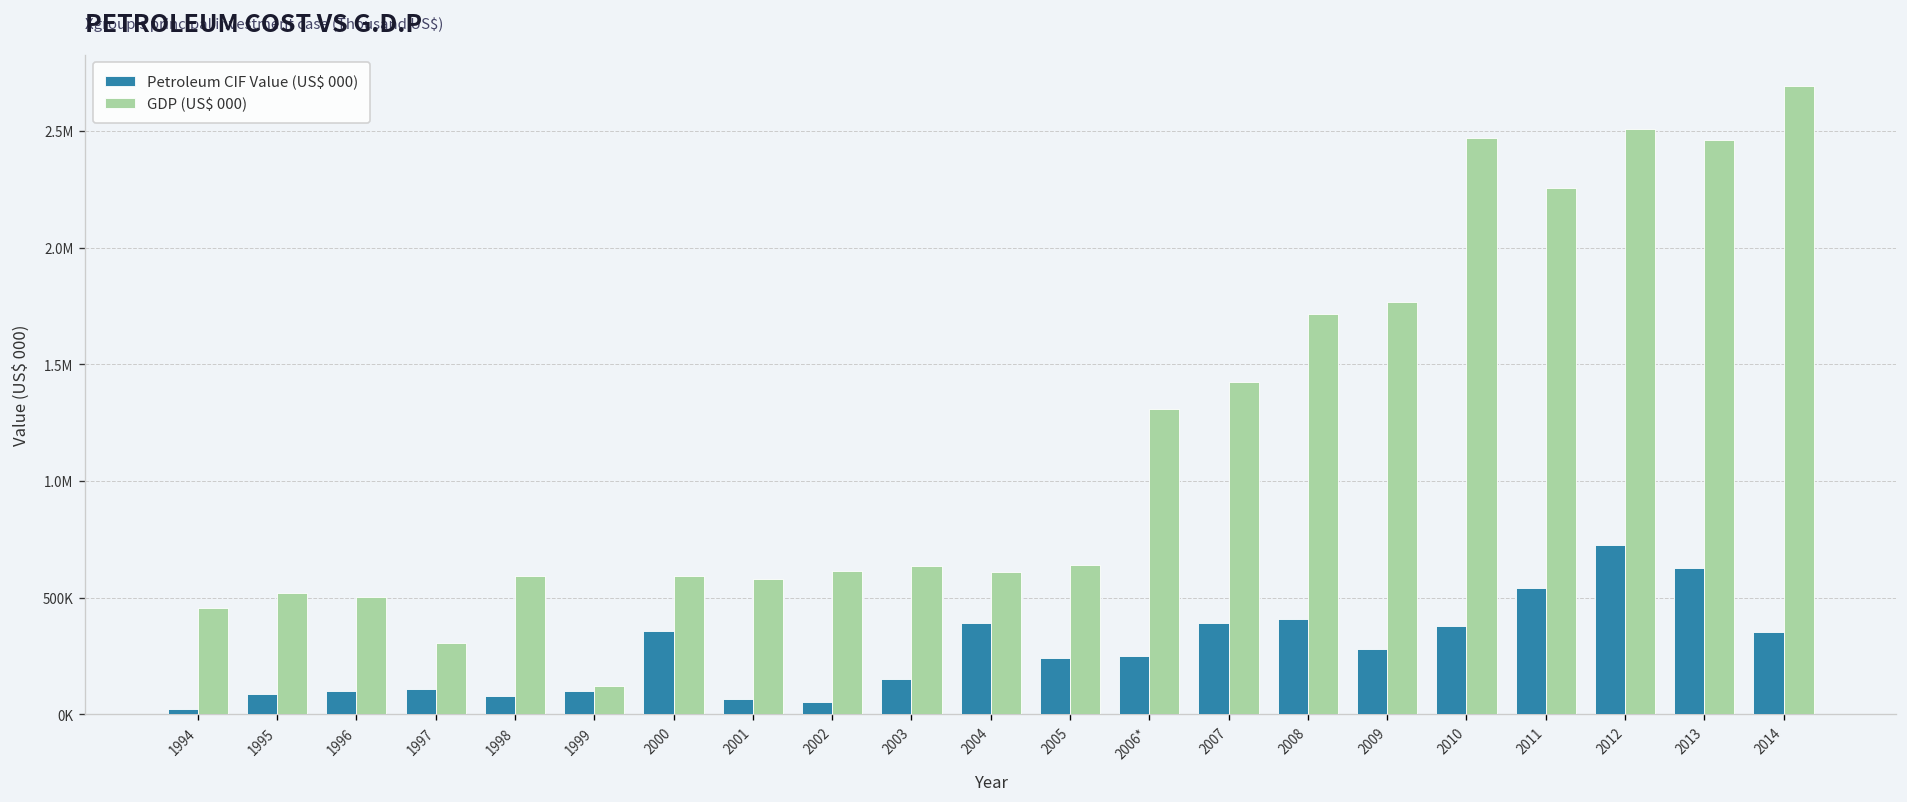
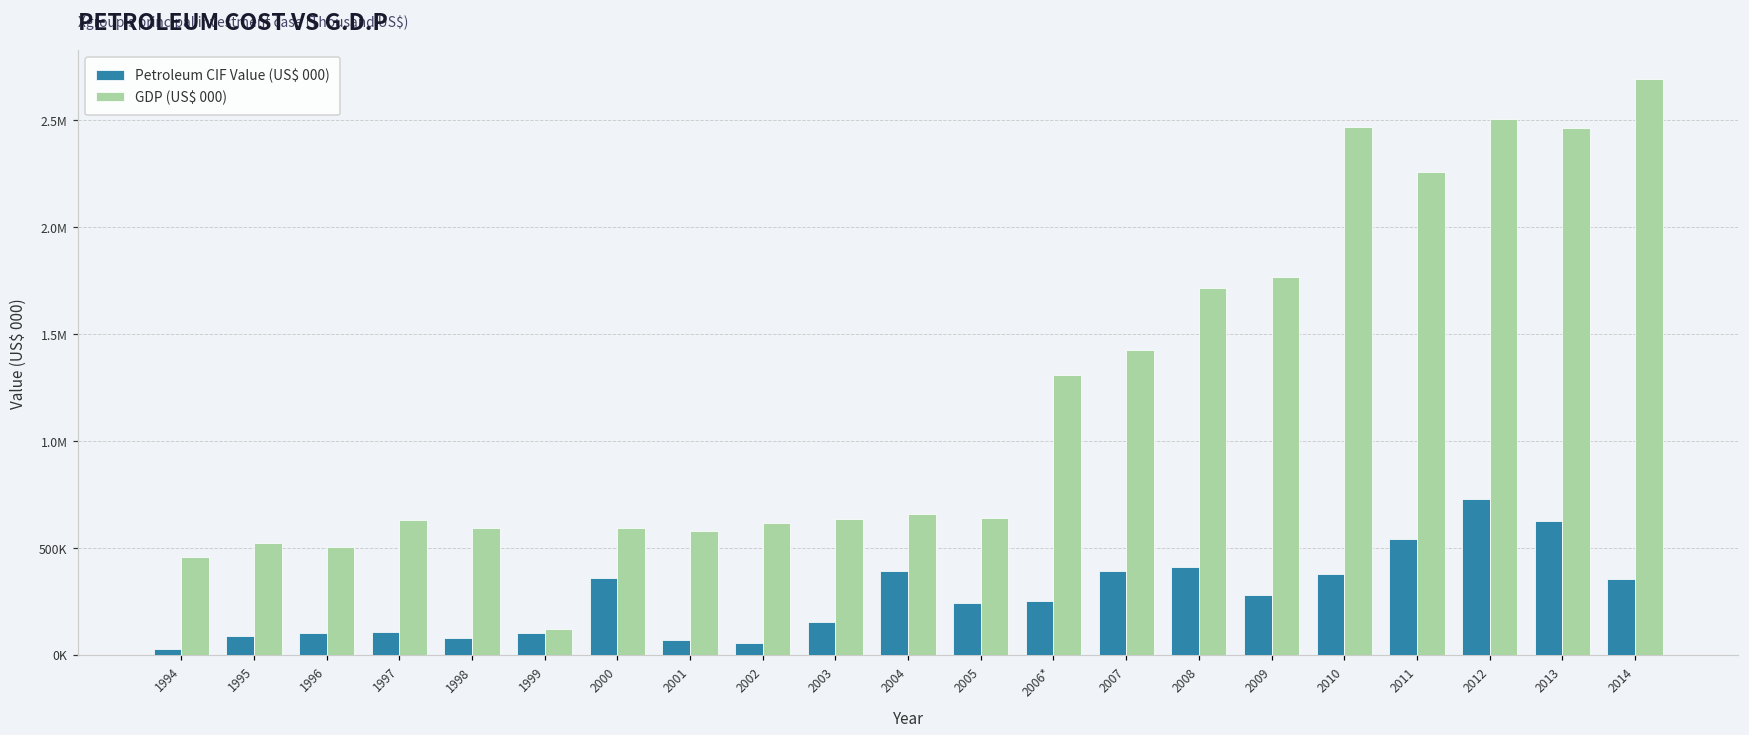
  {
    "Petroleum CIF Value (US$ 000)": {
      "1994": 20000,
      "1995": 90000,
      "1996": 100000,
      "1997": 110000,
      "1998": 80000,
      "1999": 100000,
      "2000": 360000,
      "2001": 70000,
      "2002": 50000,
      "2003": 150000,
      "2004": 390000,
      "2005": 240000,
      "2006*": 250000,
      "2007": 390000,
      "2008": 410000,
      "2009": 280000,
      "2010": 380000,
      "2011": 540000,
      "2012": 730000,
      "2013": 630000,
      "2014": 350000
    },
    "GDP (US$ 000)": {
      "1994": 460000,
      "1995": 520000,
      "1996": 500000,
-     "1997": 310000,
+     "1997": 630000,
      "1998": 590000,
      "1999": 120000,
      "2000": 590000,
      "2001": 580000,
      "2002": 610000,
      "2003": 640000,
-     "2004": 610000,
+     "2004": 660000,
      "2005": 640000,
      "2006*": 1310000,
      "2007": 1420000,
      "2008": 1710000,
      "2009": 1770000,
      "2010": 2470000,
      "2011": 2260000,
      "2012": 2510000,
      "2013": 2460000,
      "2014": 2690000
    }
  }
